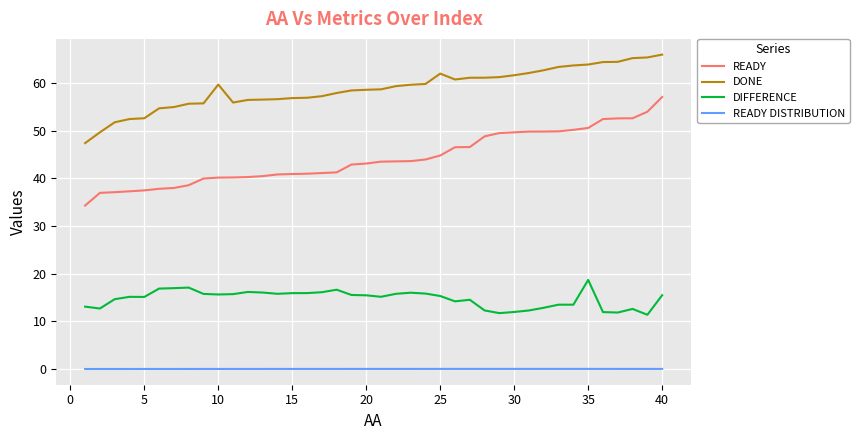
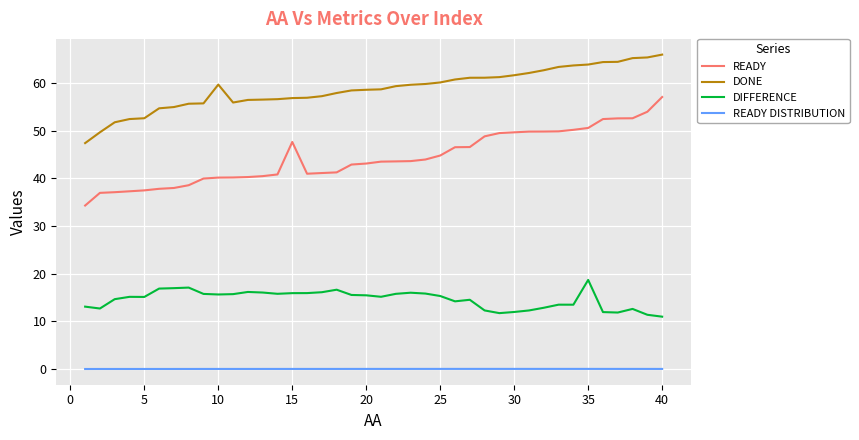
  {
    "READY": {
      "5": 38,
      "10": 40,
-     "15": 41,
+     "15": 48,
      "20": 43,
      "25": 45,
      "30": 50,
      "35": 51,
      "40": 57
    },
    "DONE": {
      "5": 53,
      "10": 60,
      "15": 57,
      "20": 59,
-     "25": 62,
+     "25": 60,
      "30": 62,
      "35": 64,
      "40": 66
    },
    "DIFFERENCE": {
      "5": 15,
      "10": 16,
      "15": 16,
      "20": 15,
      "25": 15,
      "30": 12,
      "35": 19,
-     "40": 16
+     "40": 11
    },
    "READY DISTRIBUTION": {
      "5": 0,
      "10": 0,
      "15": 0,
      "20": 0,
      "25": 0,
      "30": 0,
      "35": 0,
      "40": 0
    }
  }
